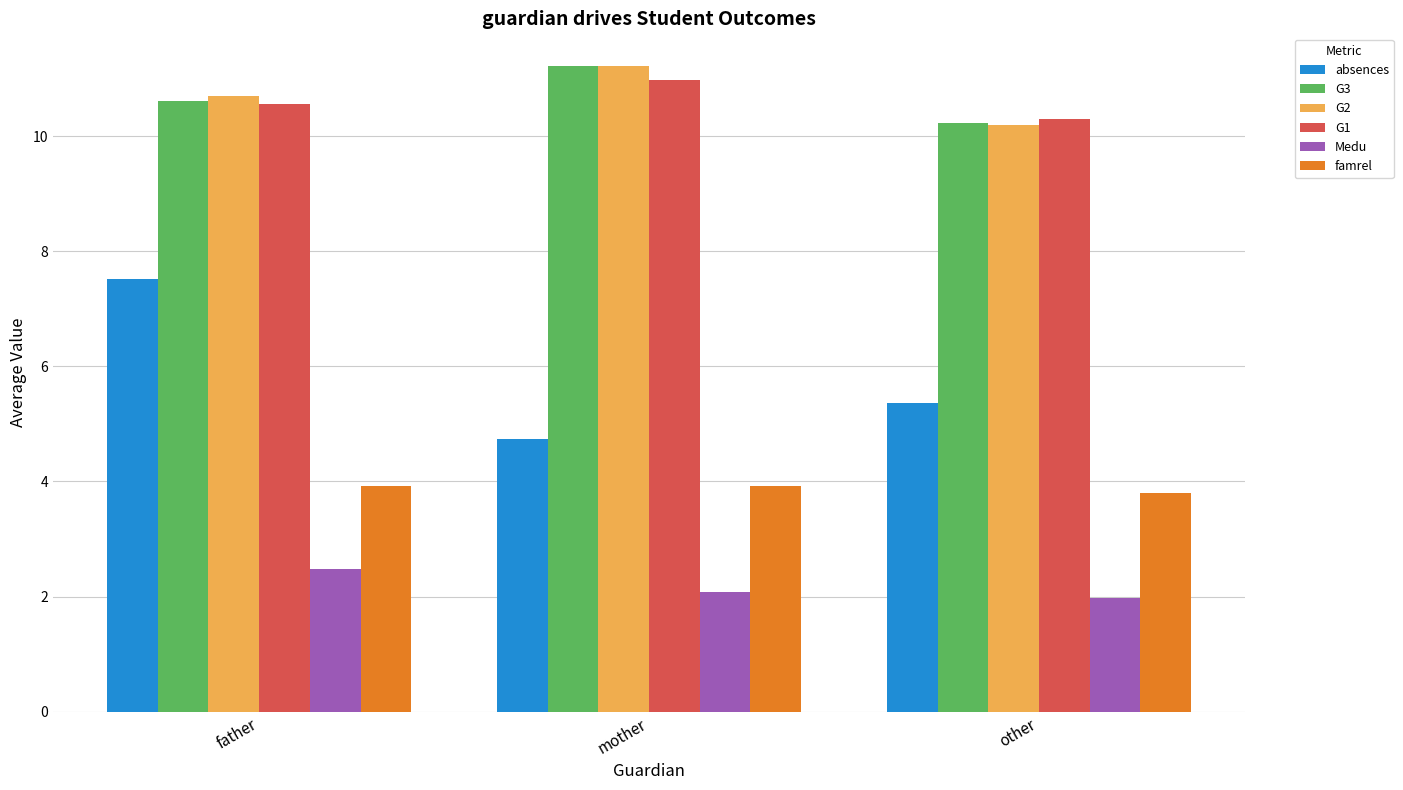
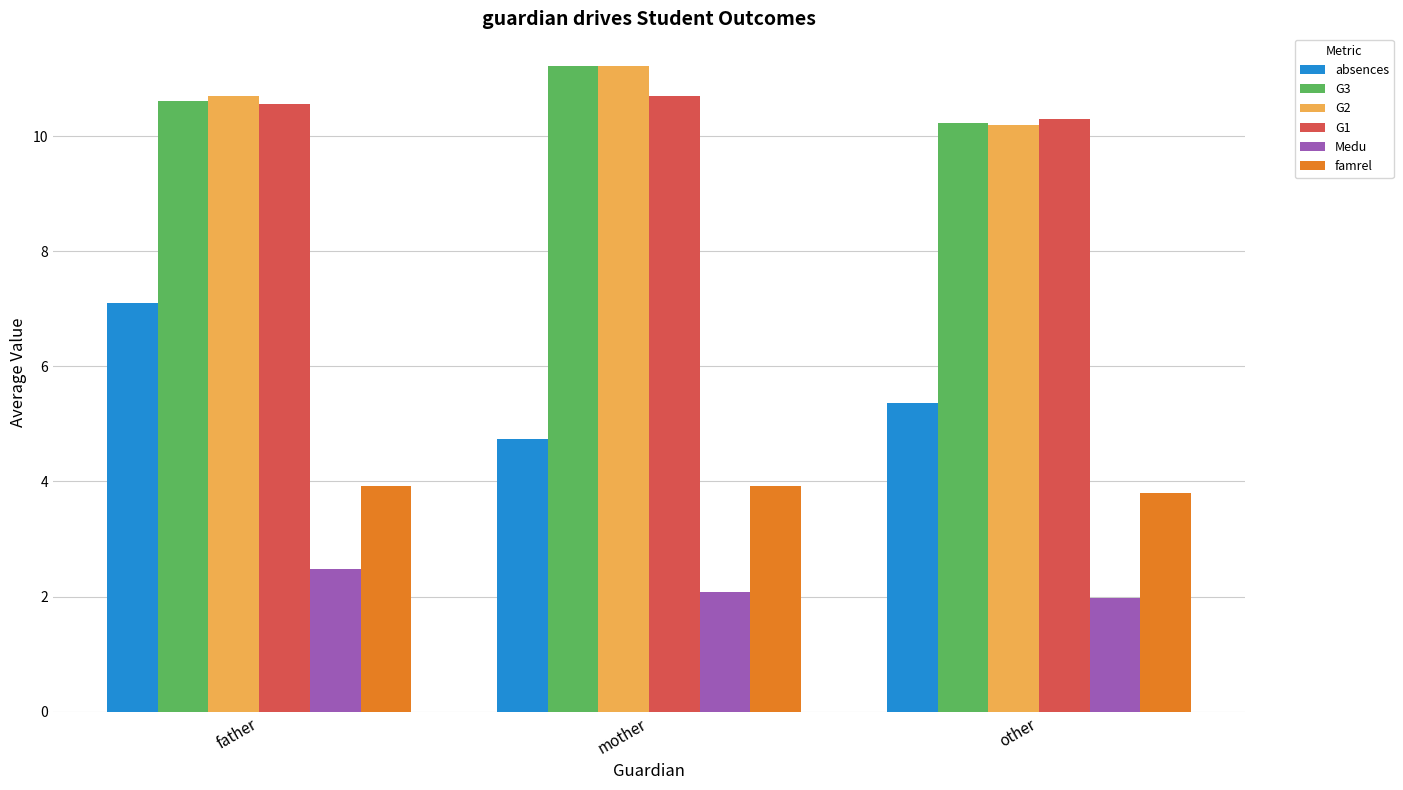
  {
    "absences": {
-     "father": 7.5,
+     "father": 7.1,
      "mother": 4.7,
      "other": 5.4
    },
    "G3": {
      "father": 10.6,
      "mother": 11.2,
      "other": 10.2
    },
    "G2": {
      "father": 10.7,
      "mother": 11.2,
      "other": 10.2
    },
    "G1": {
      "father": 10.6,
-     "mother": 11.0,
+     "mother": 10.7,
      "other": 10.3
    },
    "Medu": {
      "father": 2.5,
      "mother": 2.1,
      "other": 2.0
    },
    "famrel": {
      "father": 3.9,
      "mother": 3.9,
      "other": 3.8
    }
  }
